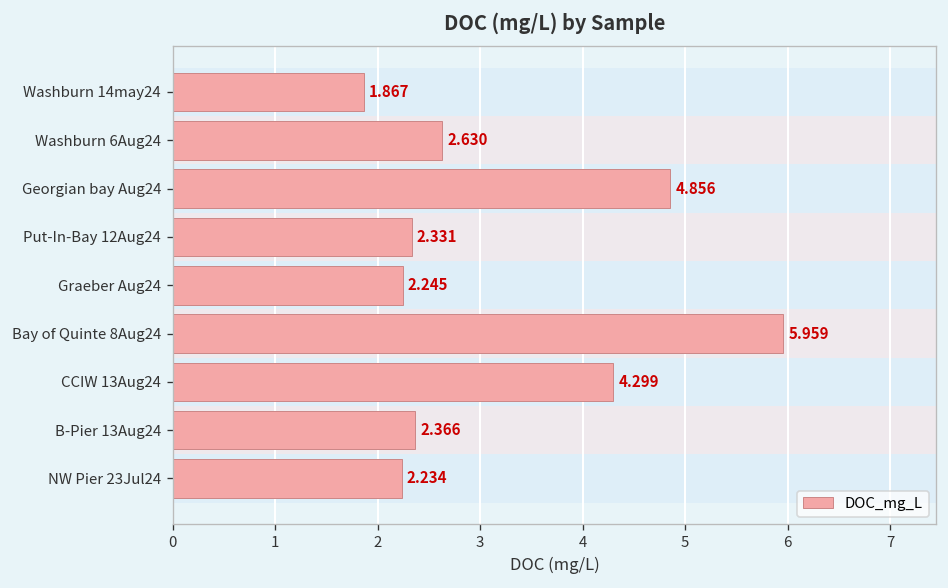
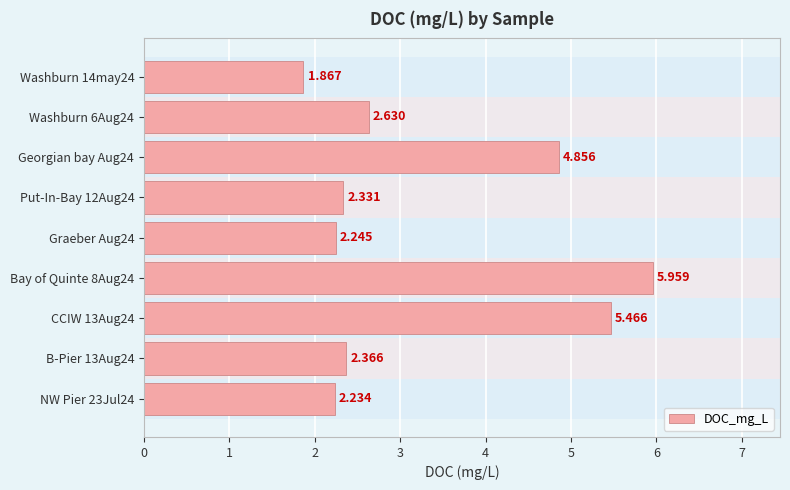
  {
    "Washburn 14may24": 1.867,
    "Washburn 6Aug24": 2.630,
    "Georgian bay Aug24": 4.856,
    "Put-In-Bay 12Aug24": 2.331,
    "Graeber Aug24": 2.245,
    "Bay of Quinte 8Aug24": 5.959,
-   "CCIW 13Aug24": 4.299,
+   "CCIW 13Aug24": 5.466,
    "B-Pier 13Aug24": 2.366,
    "NW Pier 23Jul24": 2.234
  }
